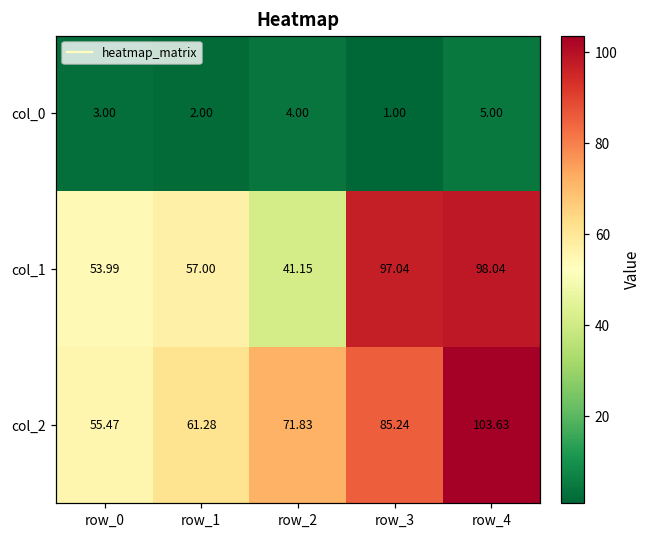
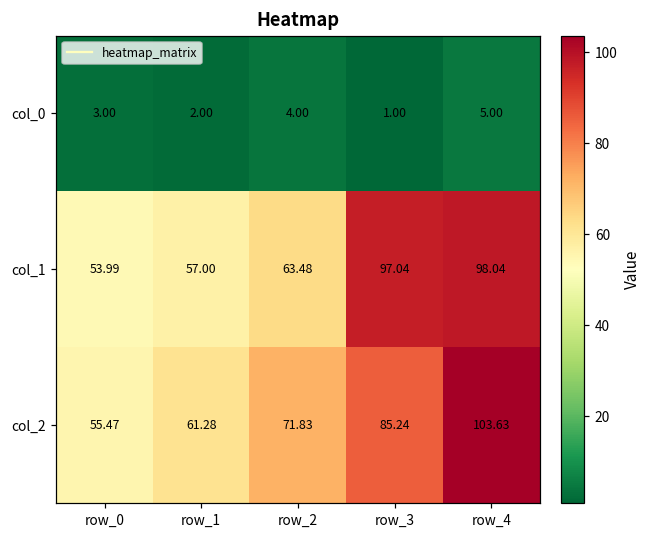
  {
    "col_0": {
      "row_0": 3.00,
      "row_1": 2.00,
      "row_2": 4.00,
      "row_3": 1.00,
      "row_4": 5.00
    },
    "col_1": {
      "row_0": 53.99,
      "row_1": 57.00,
-     "row_2": 41.15,
+     "row_2": 63.48,
      "row_3": 97.04,
      "row_4": 98.04
    },
    "col_2": {
      "row_0": 55.47,
      "row_1": 61.28,
      "row_2": 71.83,
      "row_3": 85.24,
      "row_4": 103.63
    }
  }
